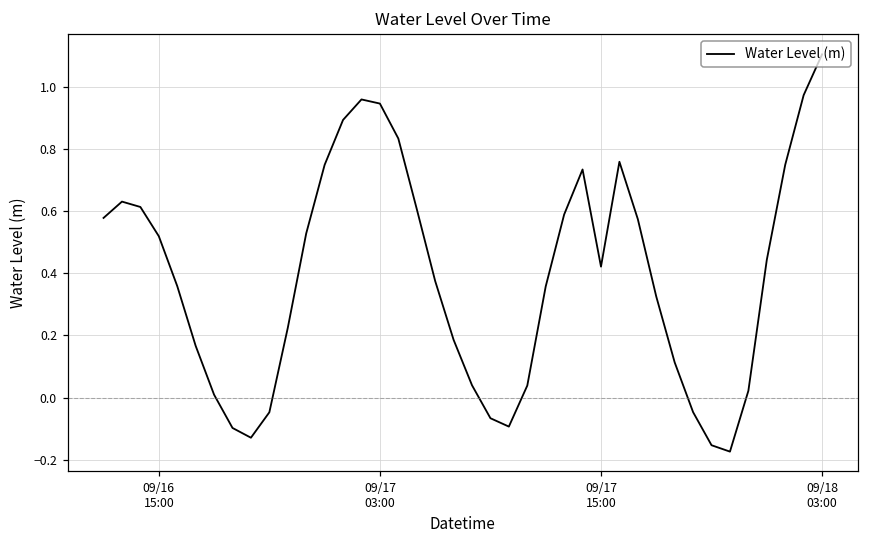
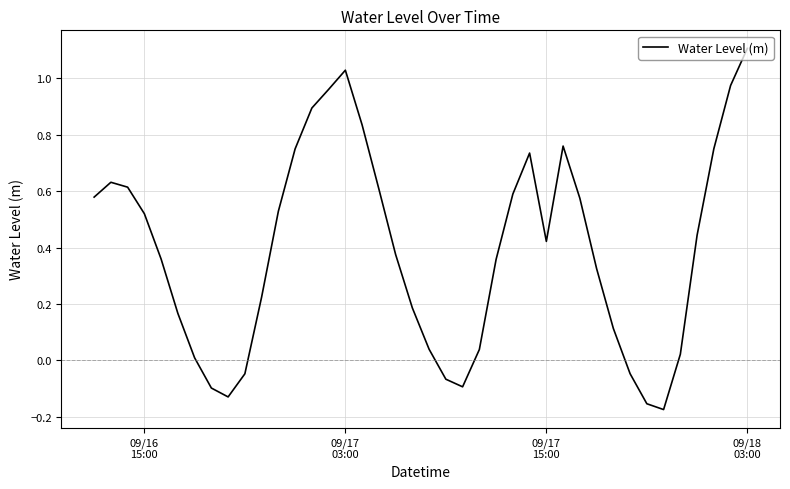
  {
    "09/16 15:00": 0.52,
-   "09/17 03:00": 0.95,
+   "09/17 03:00": 1.03,
    "09/17 15:00": 0.42
  }
